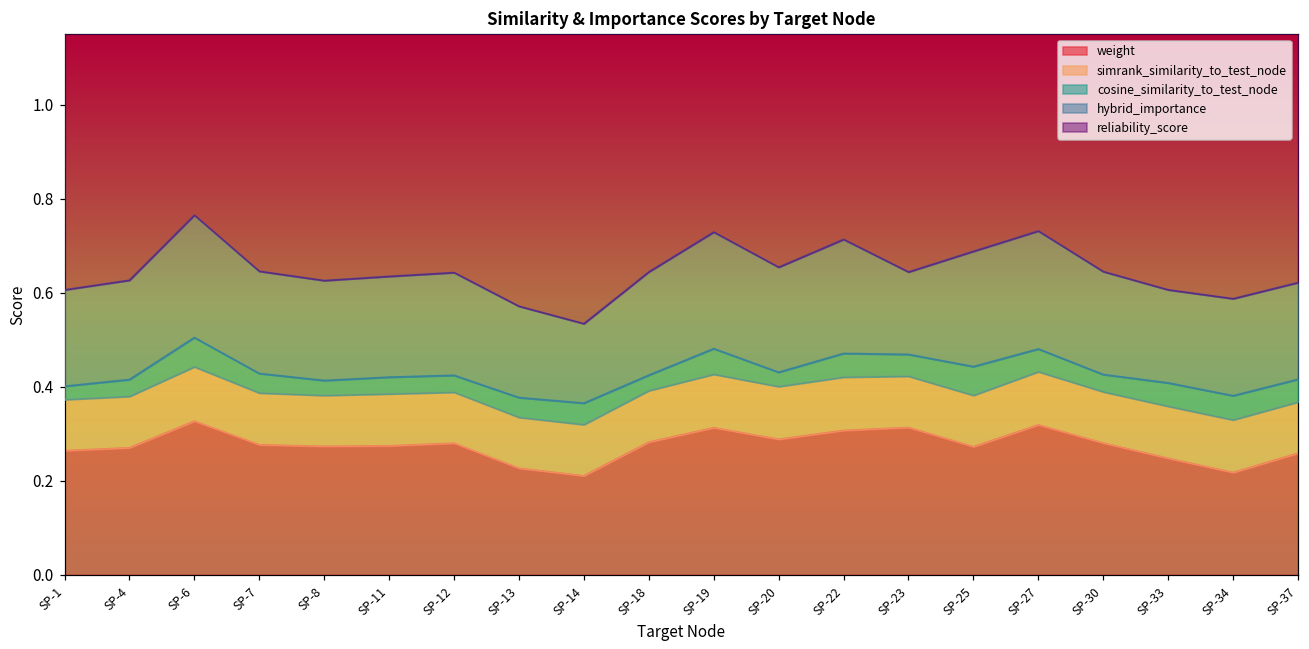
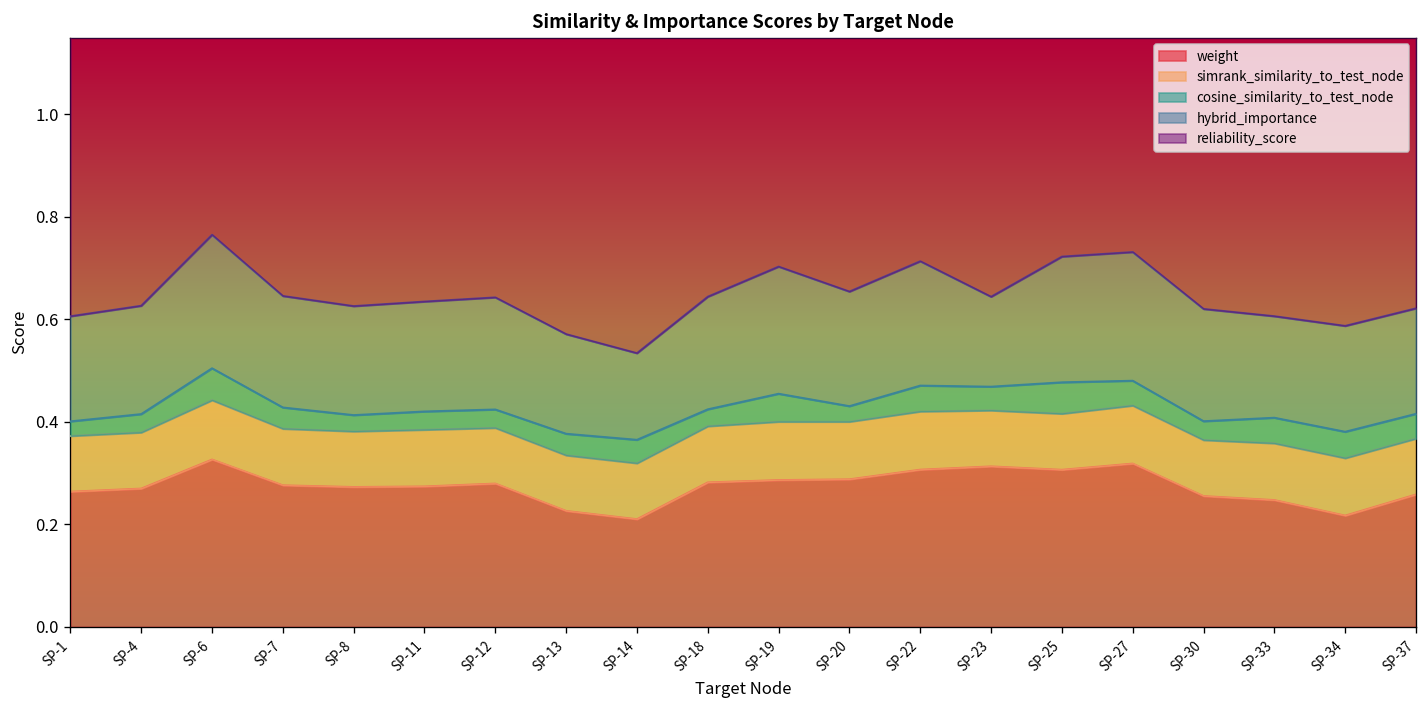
  {
    "weight": {
      "SP-1": 0.26,
      "SP-4": 0.27,
      "SP-6": 0.33,
      "SP-7": 0.28,
      "SP-8": 0.27,
      "SP-11": 0.27,
      "SP-12": 0.28,
      "SP-13": 0.23,
      "SP-14": 0.21,
      "SP-18": 0.28,
-     "SP-19": 0.31,
+     "SP-19": 0.29,
      "SP-20": 0.29,
      "SP-22": 0.31,
      "SP-23": 0.31,
-     "SP-25": 0.27,
+     "SP-25": 0.31,
      "SP-27": 0.32,
-     "SP-30": 0.28,
+     "SP-30": 0.26,
      "SP-33": 0.25,
      "SP-34": 0.22,
      "SP-37": 0.26
    },
    "simrank_similarity_to_test_node": {
      "SP-1": 0.11,
      "SP-4": 0.11,
      "SP-6": 0.12,
      "SP-7": 0.11,
      "SP-8": 0.11,
      "SP-11": 0.11,
      "SP-12": 0.11,
      "SP-13": 0.11,
      "SP-14": 0.11,
      "SP-18": 0.11,
      "SP-19": 0.11,
      "SP-20": 0.11,
      "SP-22": 0.11,
      "SP-23": 0.11,
      "SP-25": 0.11,
      "SP-27": 0.11,
      "SP-30": 0.11,
      "SP-33": 0.11,
      "SP-34": 0.11,
      "SP-37": 0.11
    }
  }
